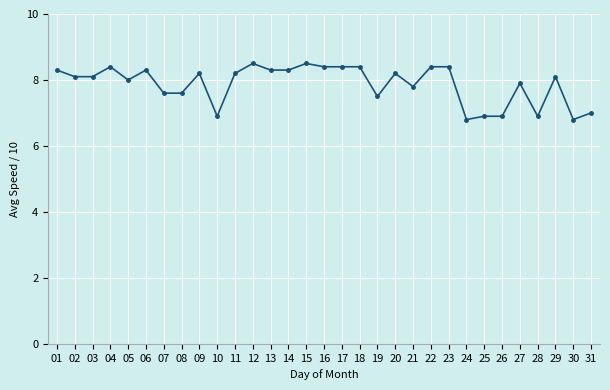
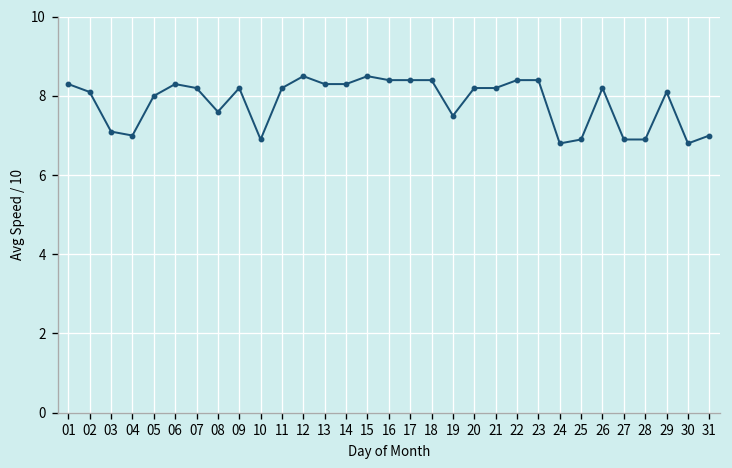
  {
    "01": 8.3,
    "02": 8.1,
-   "03": 8.1,
-   "04": 8.4,
+   "03": 7.1,
+   "04": 7.0,
    "05": 8.0,
    "06": 8.3,
-   "07": 7.6,
+   "07": 8.2,
    "08": 7.6,
    "09": 8.2,
    "10": 6.9,
    "11": 8.2,
    "12": 8.5,
    "13": 8.3,
    "14": 8.3,
    "15": 8.5,
    "16": 8.4,
    "17": 8.4,
    "18": 8.4,
    "19": 7.5,
    "20": 8.2,
-   "21": 7.8,
+   "21": 8.2,
    "22": 8.4,
    "23": 8.4,
    "24": 6.8,
    "25": 6.9,
-   "26": 6.9,
-   "27": 7.9,
+   "26": 8.2,
+   "27": 6.9,
    "28": 6.9,
    "29": 8.1,
    "30": 6.8,
    "31": 7.0
  }
